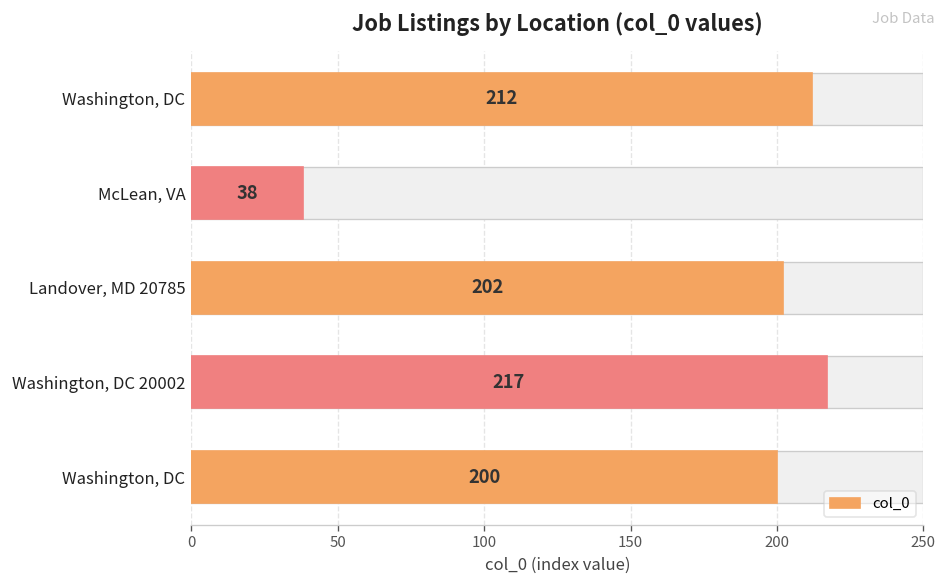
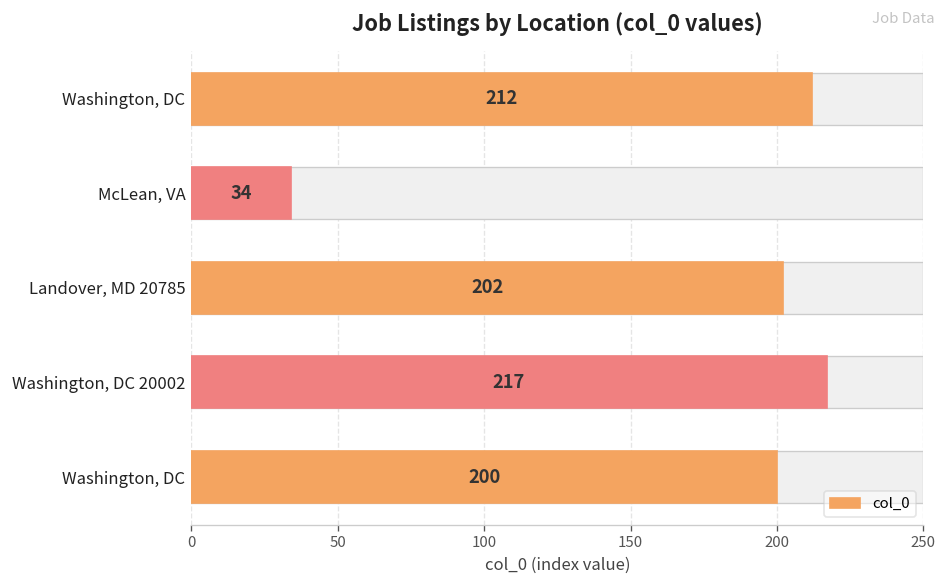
  {
    "col_0": {
-     "McLean, VA": 38
+     "McLean, VA": 34
    }
  }
